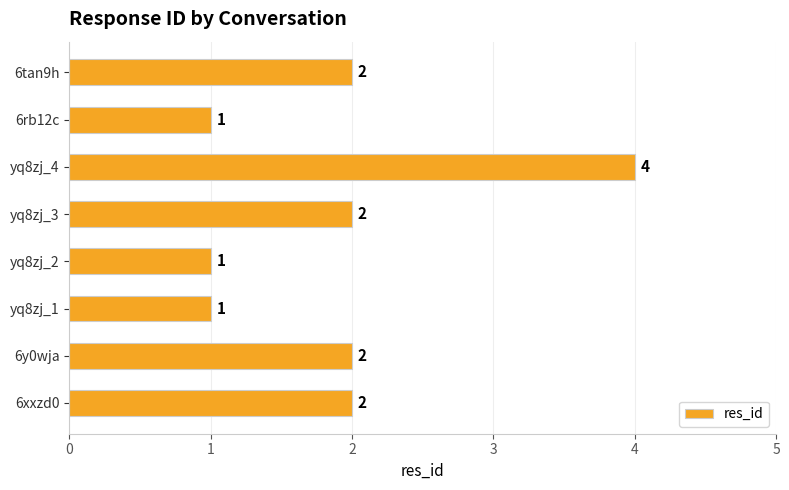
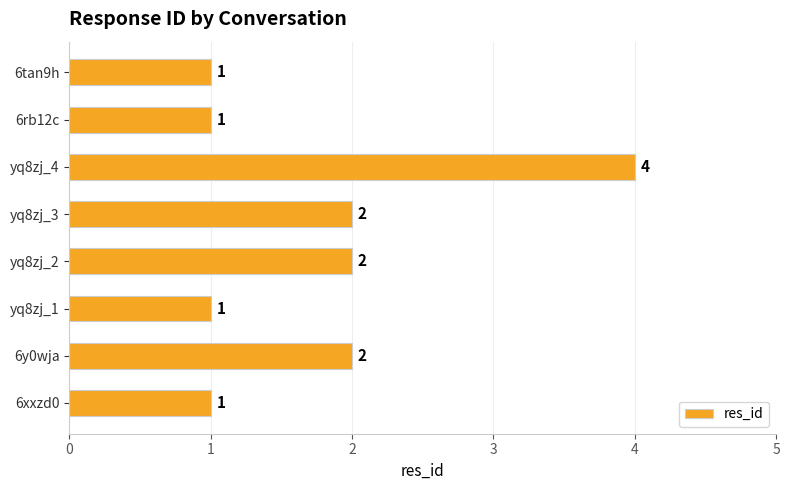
  {
-   "6tan9h": 2,
+   "6tan9h": 1,
    "6rb12c": 1,
    "yq8zj_4": 4,
    "yq8zj_3": 2,
-   "yq8zj_2": 1,
+   "yq8zj_2": 2,
    "yq8zj_1": 1,
    "6y0wja": 2,
-   "6xxzd0": 2
+   "6xxzd0": 1
  }
